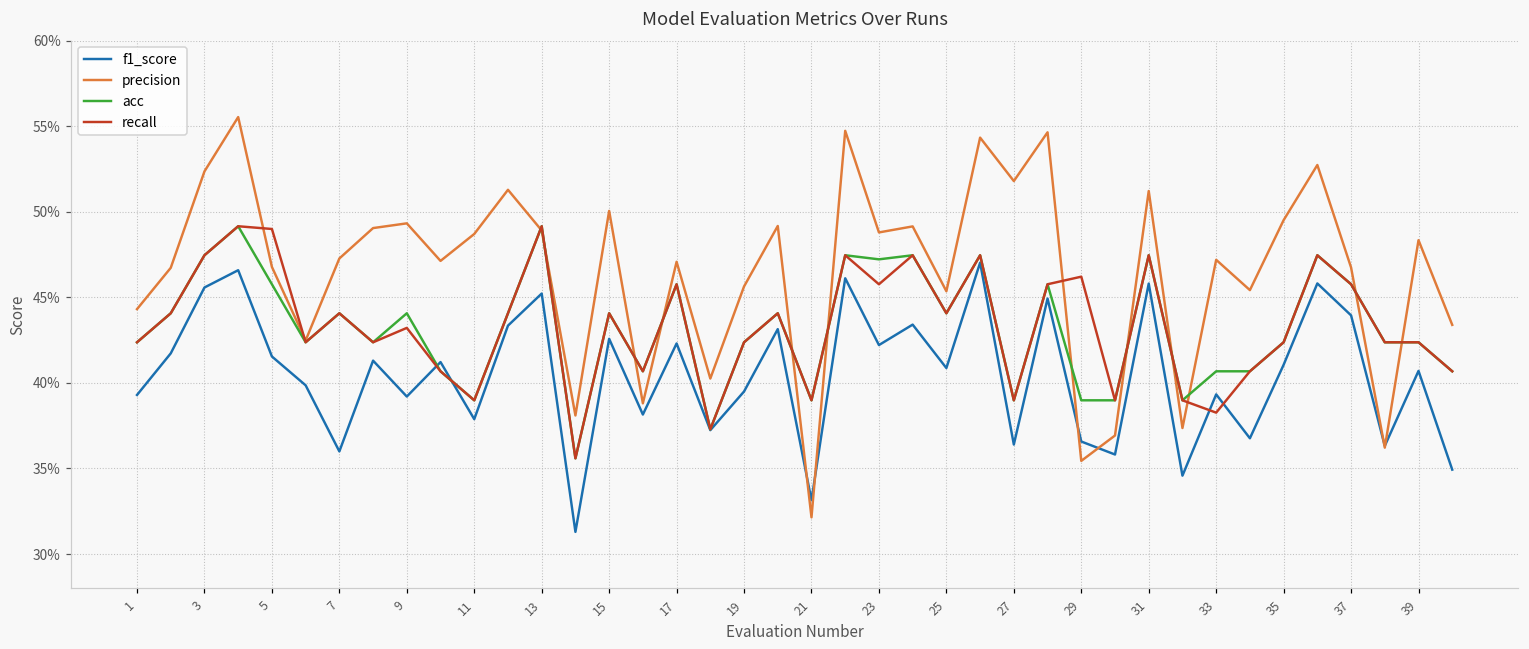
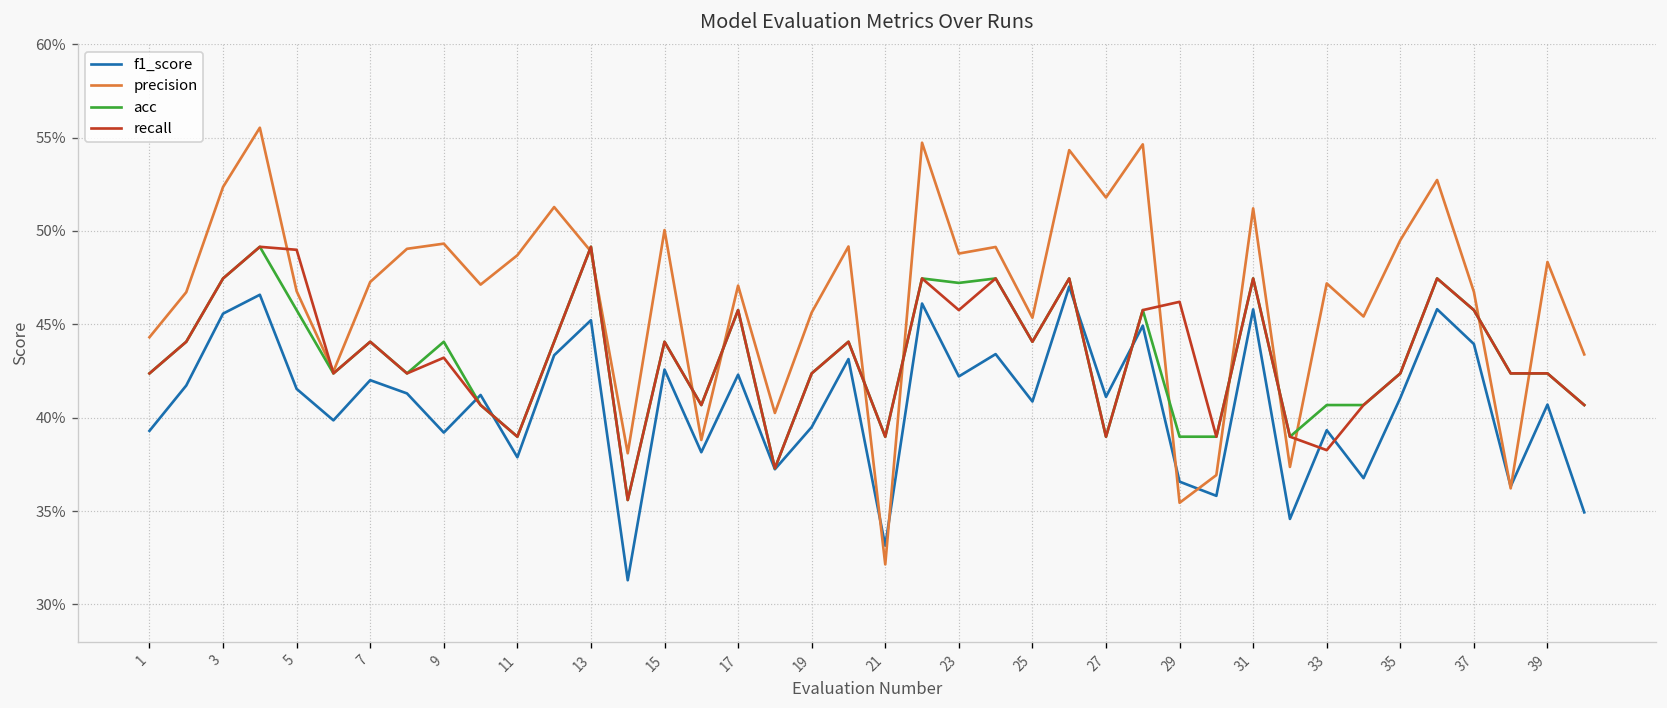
  {
    "f1_score": {
      "1": "39.3%",
      "3": "45.6%",
      "5": "41.5%",
-     "7": "36.0%",
+     "7": "42.0%",
      "9": "39.2%",
      "11": "37.9%",
      "13": "45.2%",
      "15": "42.6%",
      "17": "42.3%",
      "19": "39.5%",
      "21": "33.1%",
      "23": "42.2%",
      "25": "40.9%",
-     "27": "36.4%",
+     "27": "41.1%",
      "29": "36.6%",
      "31": "45.8%",
      "33": "39.3%",
      "35": "41.1%",
      "37": "43.9%",
      "39": "40.7%"
    },
    "precision": {
      "1": "44.3%",
      "3": "52.4%",
      "5": "46.8%",
      "7": "47.3%",
      "9": "49.3%",
      "11": "48.7%",
      "13": "48.9%",
      "15": "50.0%",
      "17": "47.1%",
      "19": "45.6%",
      "21": "32.1%",
      "23": "48.8%",
      "25": "45.4%",
      "27": "51.8%",
      "29": "35.4%",
      "31": "51.2%",
      "33": "47.2%",
      "35": "49.5%",
      "37": "46.7%",
      "39": "48.3%"
    },
    "acc": {
      "5": "45.8%",
      "9": "44.1%",
      "23": "47.2%",
      "29": "39.0%",
      "33": "40.7%"
    },
    "recall": {
      "5": "49.0%",
      "9": "43.2%",
      "23": "45.8%",
      "29": "46.2%",
      "33": "38.3%"
    }
  }
